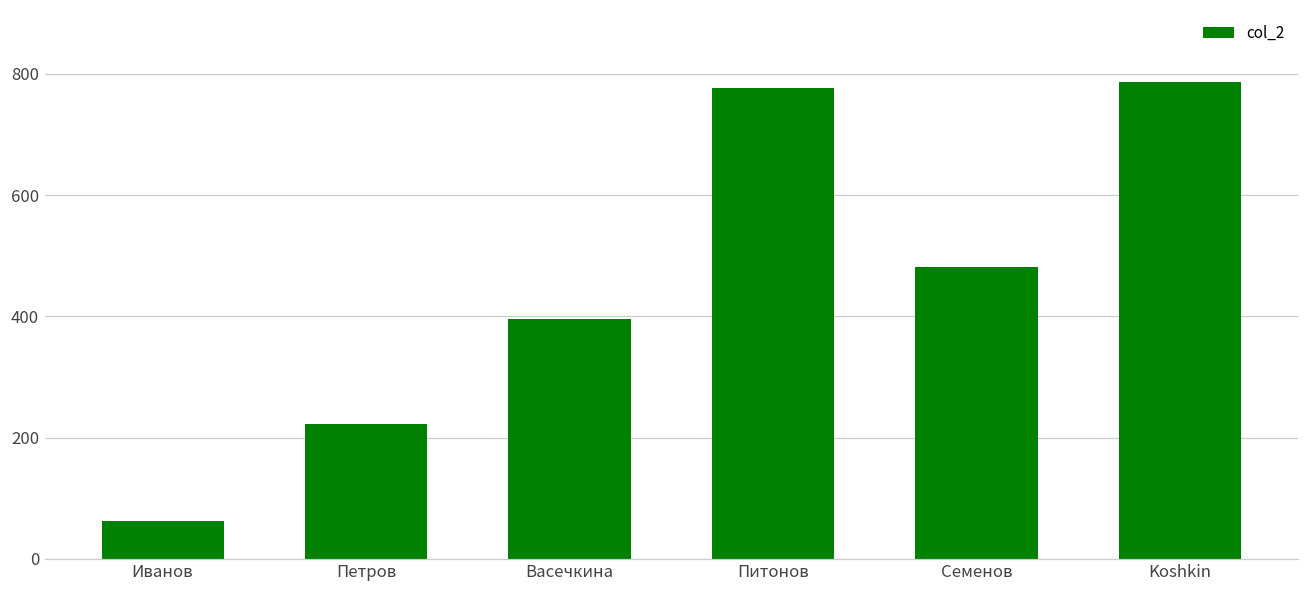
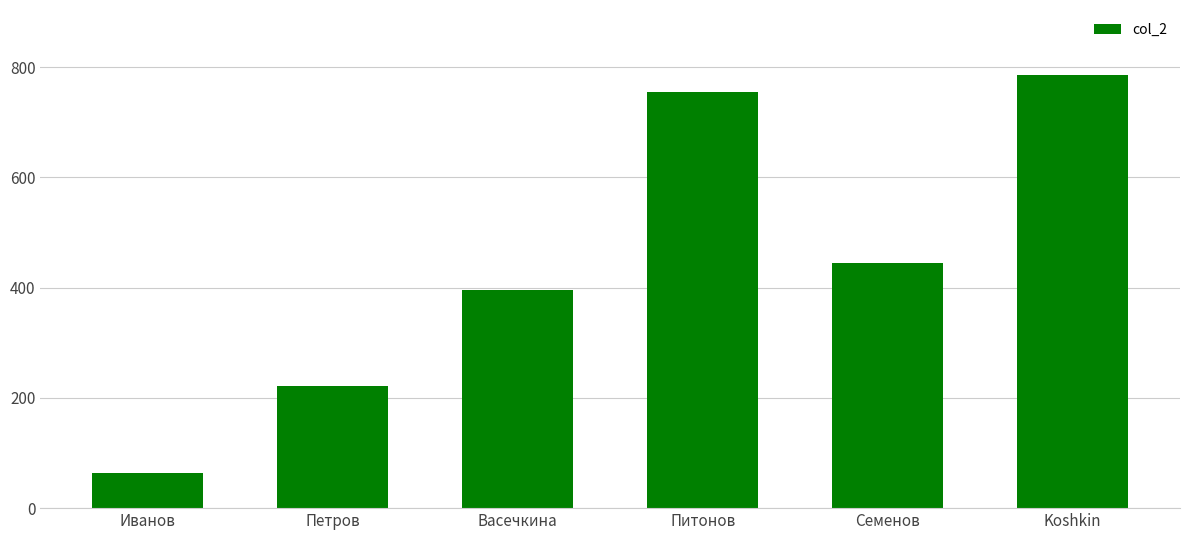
  {
    "Иванов": 60,
    "Петров": 220,
    "Васечкина": 400,
-   "Питонов": 780,
-   "Семенов": 480,
+   "Питонов": 760,
+   "Семенов": 440,
    "Koshkin": 790
  }
